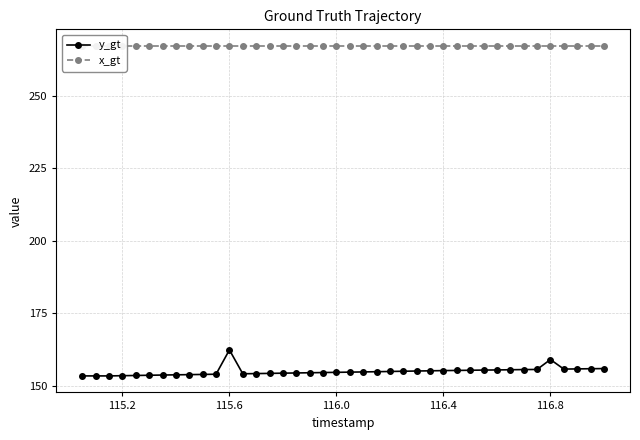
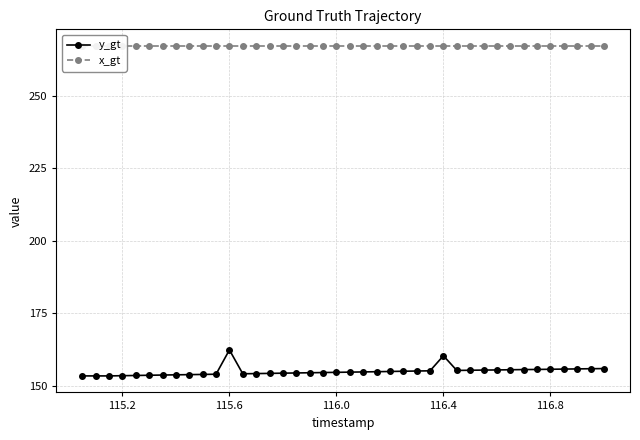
  {
    "y_gt": {
      "115.2": 154,
      "115.6": 162,
      "116.0": 155,
-     "116.4": 155,
-     "116.8": 159
+     "116.4": 160,
+     "116.8": 156
    },
    "x_gt": {
      "115.6": 267,
      "116.0": 267,
      "116.4": 267,
      "116.8": 267
    }
  }
